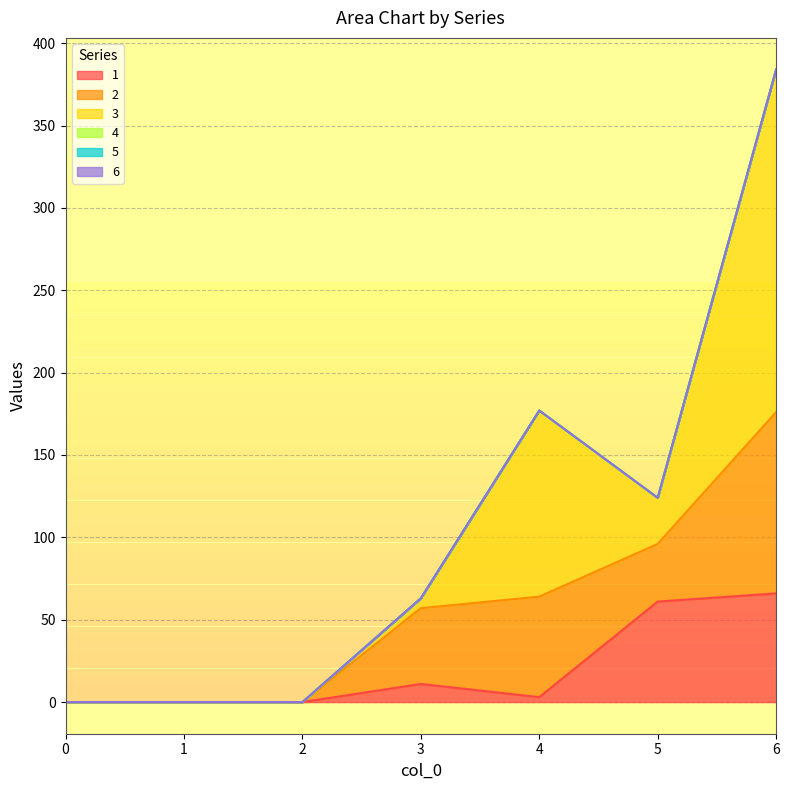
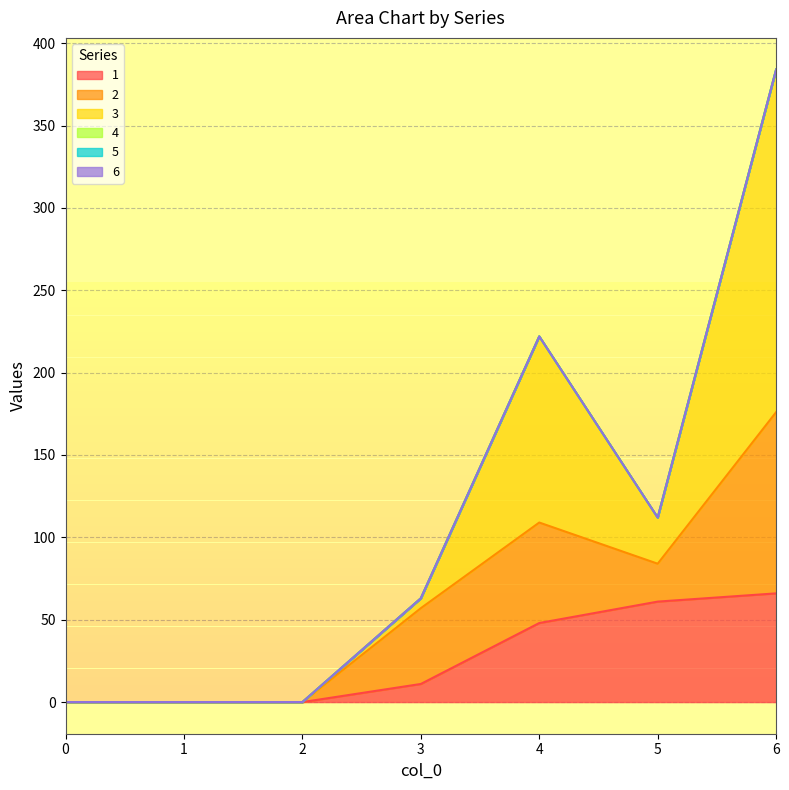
  {
    "1": {
      "3": 11,
-     "4": 3,
+     "4": 48,
      "5": 61,
      "6": 66
    },
    "2": {
      "3": 46,
      "4": 61,
-     "5": 35,
+     "5": 23,
      "6": 110
    }
  }
